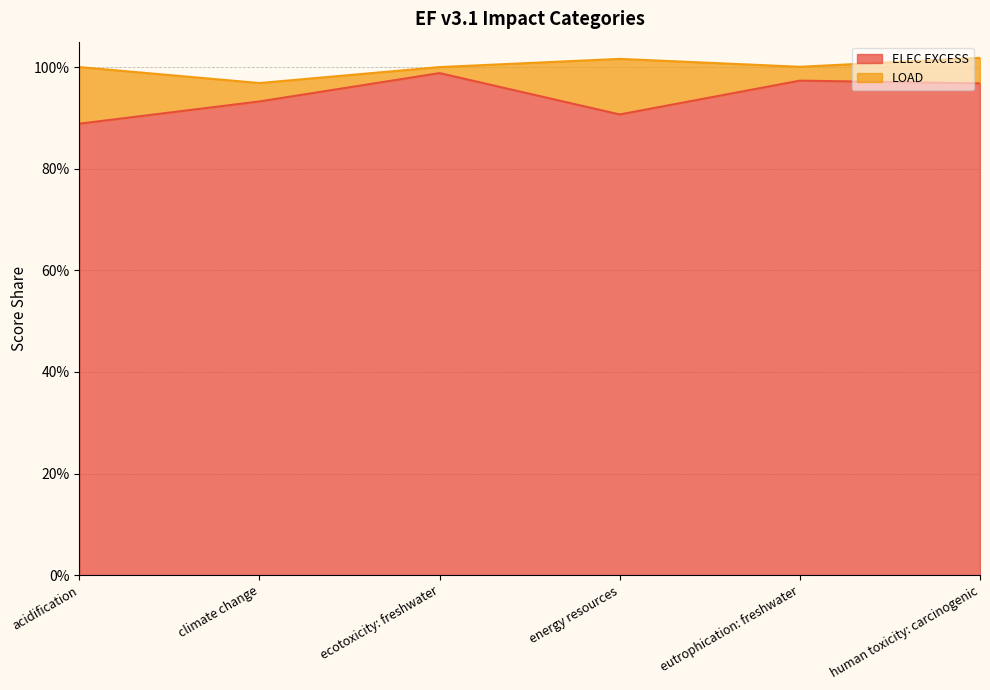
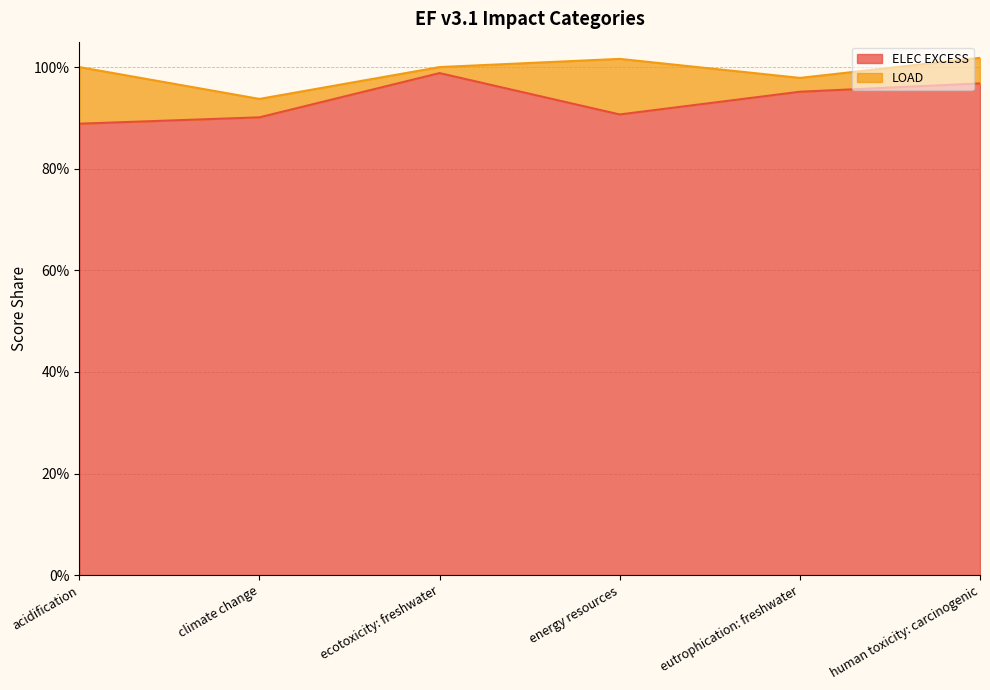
  {
    "ELEC EXCESS": {
      "acidification": "89%",
-     "climate change": "93%",
+     "climate change": "90%",
      "ecotoxicity: freshwater": "99%",
      "energy resources": "91%",
-     "eutrophication: freshwater": "97%",
+     "eutrophication: freshwater": "95%",
      "human toxicity: carcinogenic": "97%"
    },
    "LOAD": {
      "acidification": "11%",
      "climate change": "4%",
      "ecotoxicity: freshwater": "1%",
      "energy resources": "11%",
      "eutrophication: freshwater": "3%",
      "human toxicity: carcinogenic": "5%"
    }
  }
